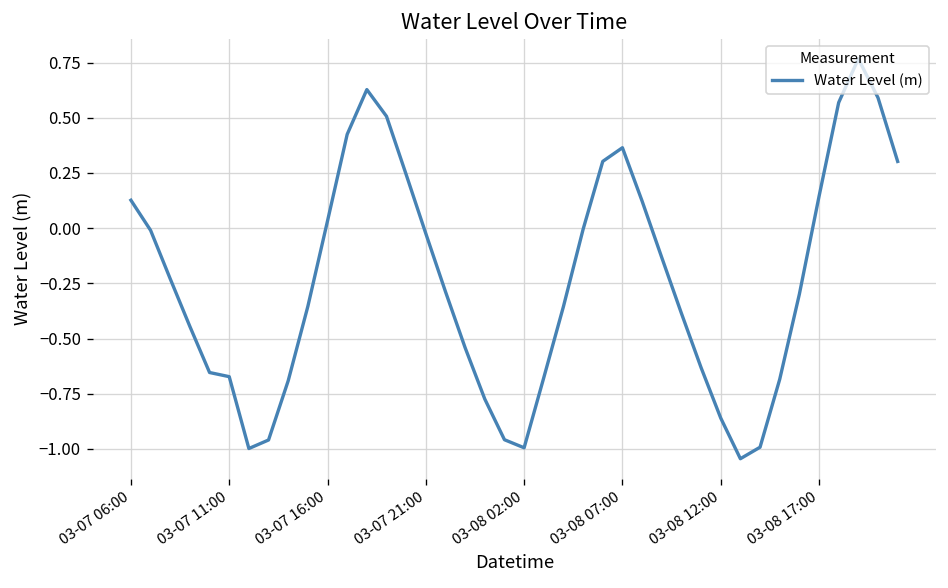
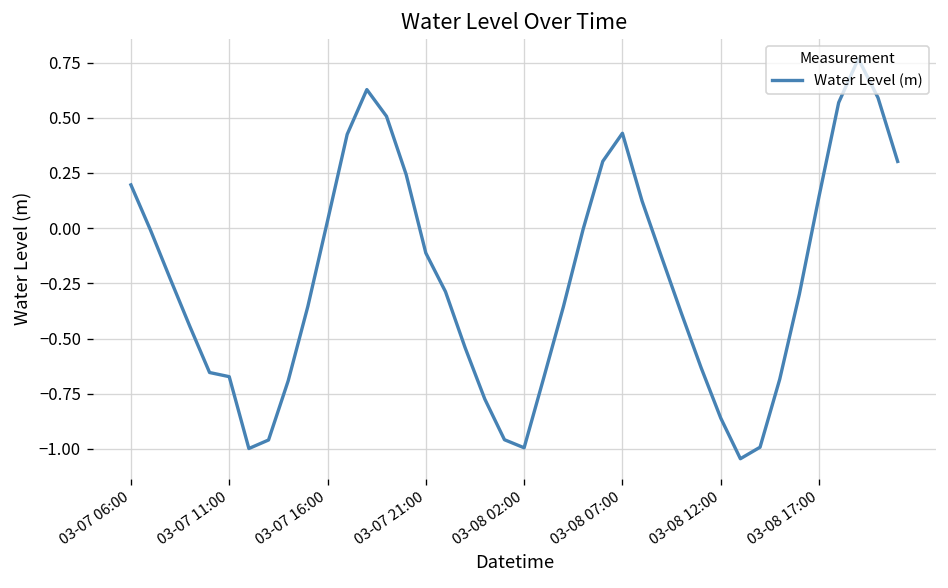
  {
-   "03-07 06:00": 0.13,
+   "03-07 06:00": 0.20,
    "03-07 11:00": -0.67,
    "03-07 16:00": 0.03,
-   "03-07 21:00": -0.02,
+   "03-07 21:00": -0.11,
    "03-08 02:00": -0.99,
-   "03-08 07:00": 0.36,
+   "03-08 07:00": 0.43,
    "03-08 12:00": -0.86,
    "03-08 17:00": 0.14
  }
